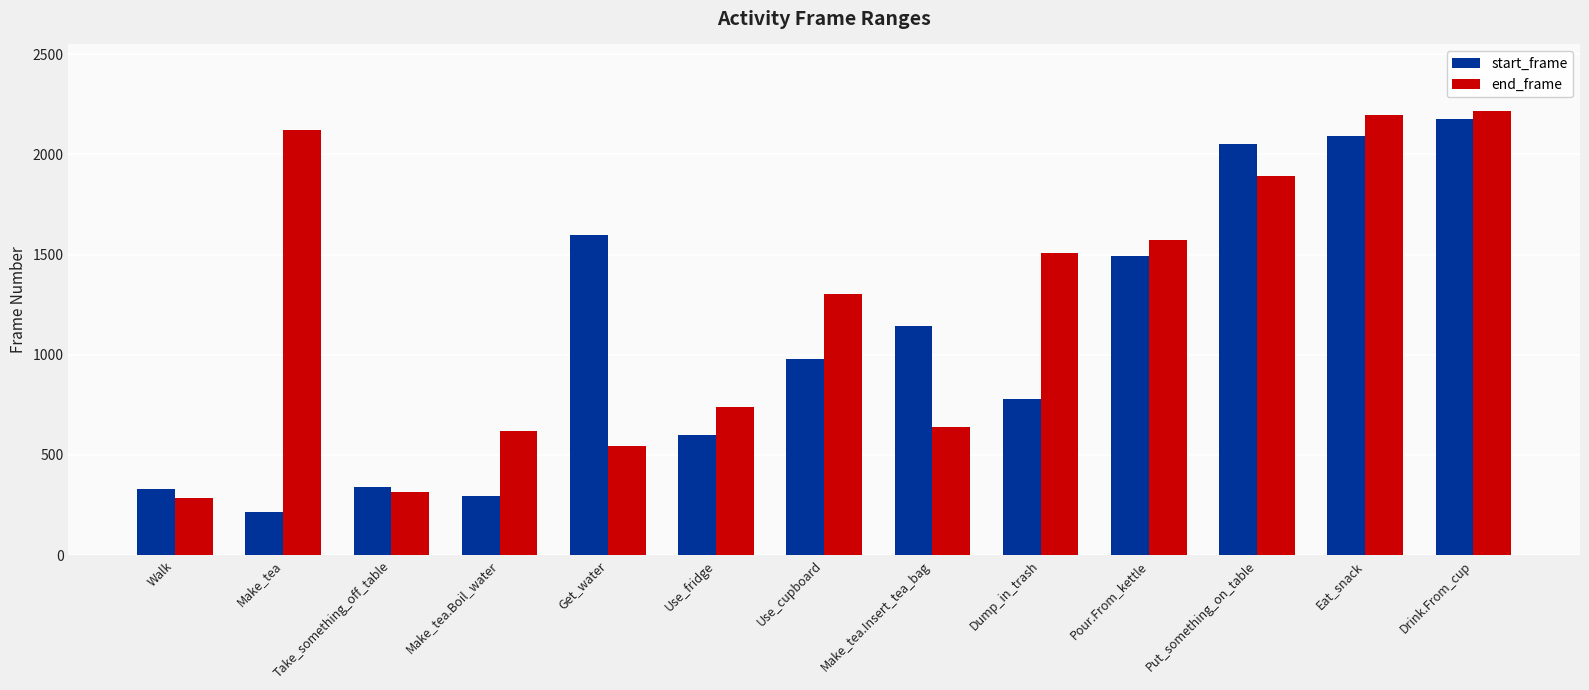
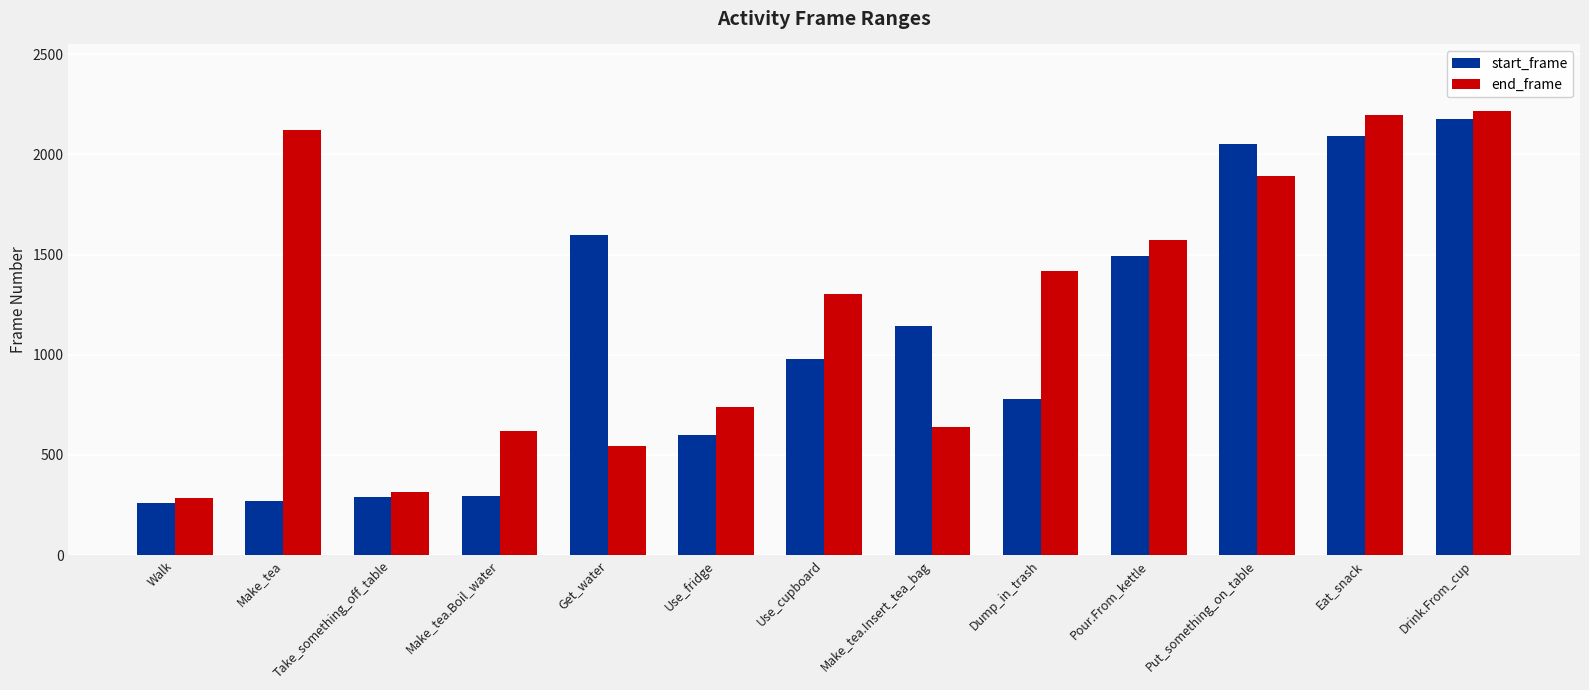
  {
    "start_frame": {
-     "Walk": 330,
-     "Make_tea": 220,
-     "Take_something_off_table": 340,
+     "Walk": 260,
+     "Make_tea": 270,
+     "Take_something_off_table": 290,
      "Make_tea.Boil_water": 300,
      "Get_water": 1600,
      "Use_fridge": 600,
      "Use_cupboard": 980,
      "Make_tea.Insert_tea_bag": 1150,
      "Dump_in_trash": 780,
      "Pour.From_kettle": 1490,
      "Put_something_on_table": 2050,
      "Eat_snack": 2090,
      "Drink.From_cup": 2180
    },
    "end_frame": {
      "Walk": 280,
      "Make_tea": 2120,
      "Take_something_off_table": 320,
      "Make_tea.Boil_water": 620,
      "Get_water": 550,
      "Use_fridge": 740,
      "Use_cupboard": 1300,
      "Make_tea.Insert_tea_bag": 640,
-     "Dump_in_trash": 1510,
+     "Dump_in_trash": 1420,
      "Pour.From_kettle": 1570,
      "Put_something_on_table": 1890,
      "Eat_snack": 2200,
      "Drink.From_cup": 2220
    }
  }
